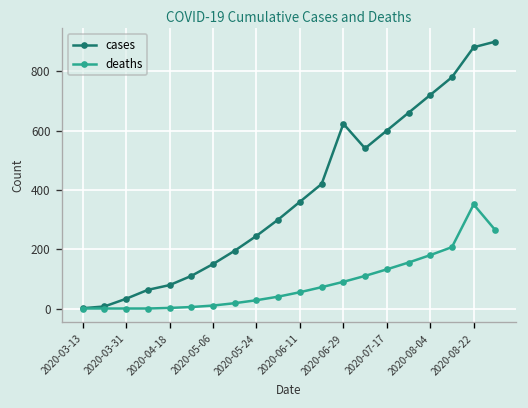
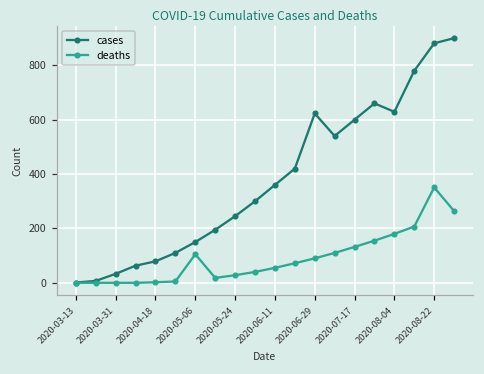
  {
    "cases": {
      "2020-03-31": 30,
      "2020-04-18": 80,
      "2020-05-06": 150,
      "2020-05-24": 250,
      "2020-06-11": 360,
      "2020-06-29": 620,
      "2020-07-17": 600,
-     "2020-08-04": 720,
+     "2020-08-04": 630,
      "2020-08-22": 880
    },
    "deaths": {
      "2020-03-31": 0,
      "2020-04-18": 0,
-     "2020-05-06": 10,
+     "2020-05-06": 110,
      "2020-05-24": 30,
      "2020-06-11": 60,
      "2020-06-29": 90,
      "2020-07-17": 130,
      "2020-08-04": 180,
      "2020-08-22": 350
    }
  }
